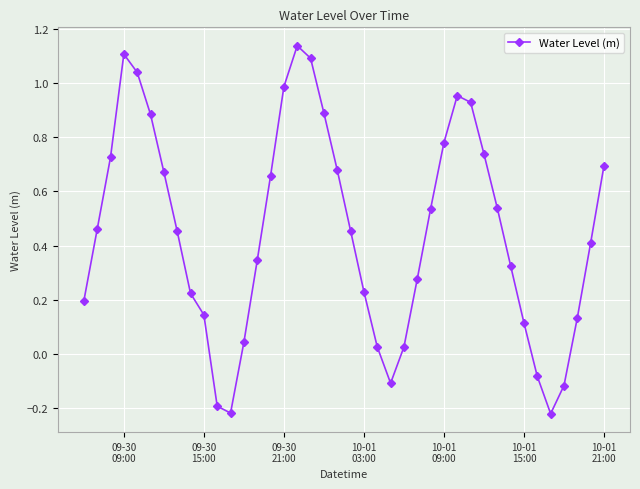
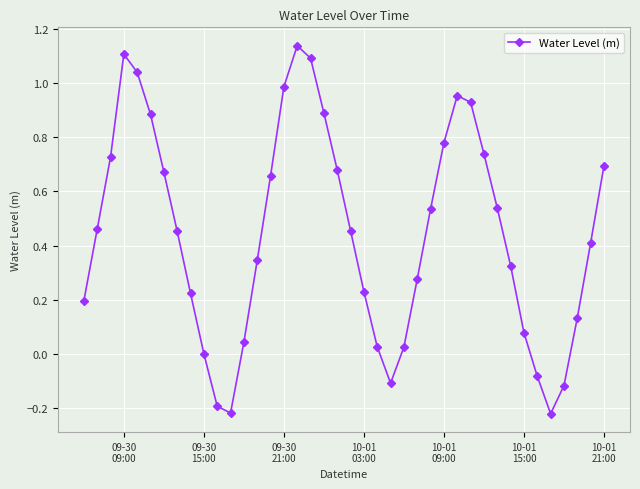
  {
    "09-30 09:00": 1.11,
-   "09-30 15:00": 0.14,
+   "09-30 15:00": 0.00,
    "09-30 21:00": 0.99,
    "10-01 03:00": 0.23,
    "10-01 09:00": 0.78,
-   "10-01 15:00": 0.11,
+   "10-01 15:00": 0.08,
    "10-01 21:00": 0.69
  }
